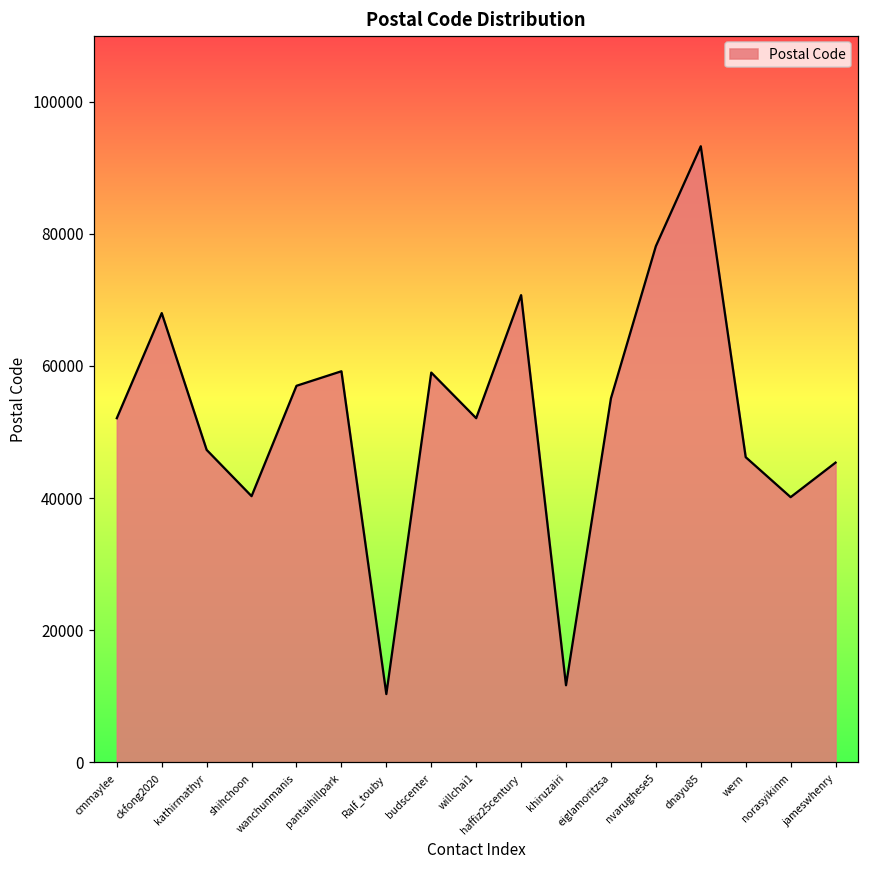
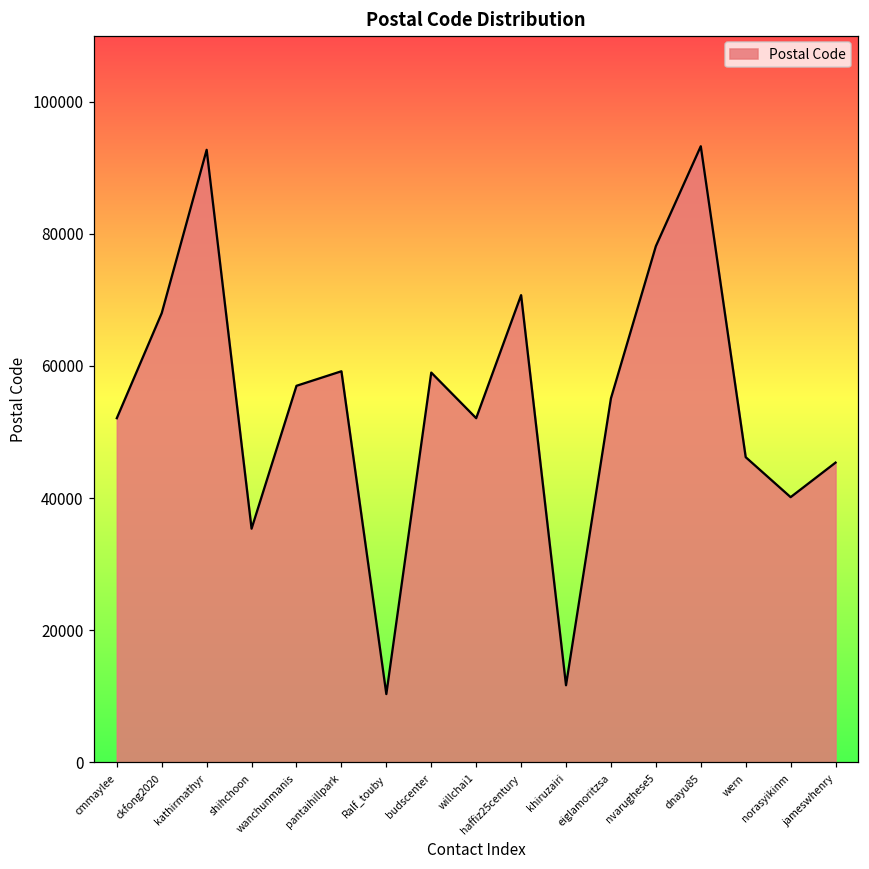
  {
    "cmmaylee": 52000,
    "ckfong2020": 68000,
-   "kathirmathyr": 47000,
-   "shihchoon": 40000,
+   "kathirmathyr": 93000,
+   "shihchoon": 35000,
    "wanchunmanis": 57000,
    "pantaihillpark": 59000,
    "Ralf_touby": 10000,
    "budscenter": 59000,
    "willchai1": 52000,
    "haffiz25century": 71000,
    "khiruzairi": 12000,
    "eiglamoritzsa": 55000,
    "nvarughese5": 78000,
    "dnayu85": 93000,
    "wern": 46000,
    "norasyikinm": 40000,
    "jameswhenry": 45000
  }
